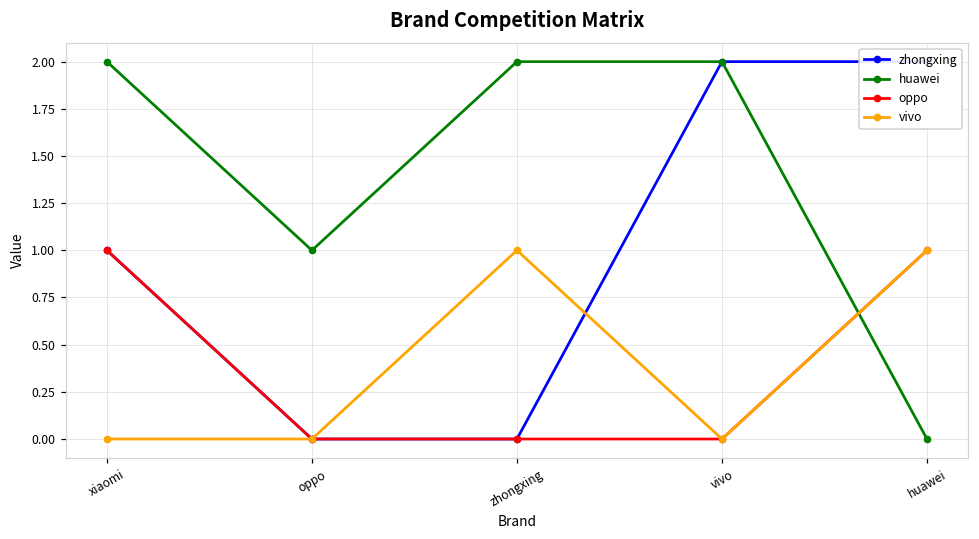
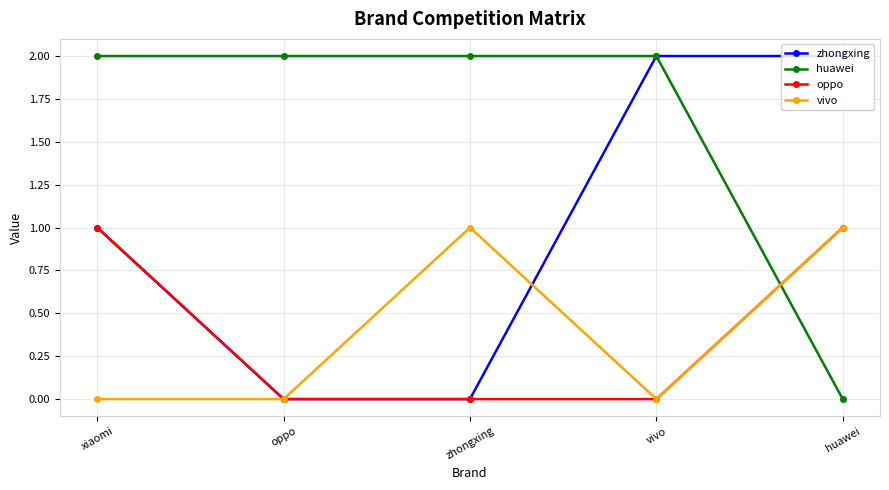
  {
    "huawei": {
      "xiaomi": 2,
-     "oppo": 1,
+     "oppo": 2,
      "zhongxing": 2,
      "huawei": 0
    },
    "vivo": {
      "xiaomi": 0,
      "zhongxing": 1
    }
  }
